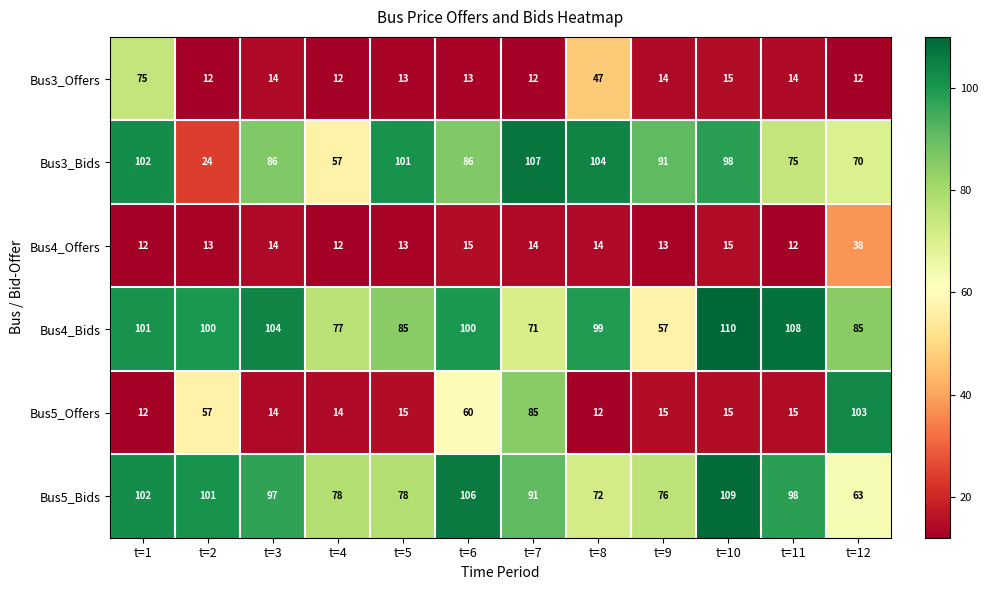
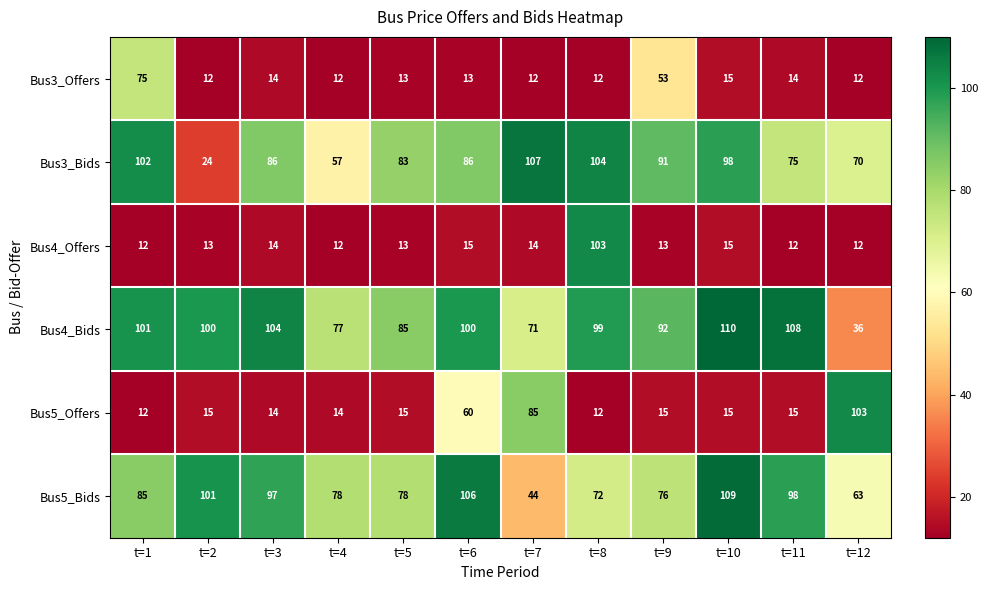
  {
    "Bus3_Offers": {
      "t=1": 75,
      "t=2": 12,
      "t=3": 14,
      "t=4": 12,
      "t=5": 13,
      "t=6": 13,
      "t=7": 12,
-     "t=8": 47,
-     "t=9": 14,
+     "t=8": 12,
+     "t=9": 53,
      "t=10": 15,
      "t=11": 14,
      "t=12": 12
    },
    "Bus3_Bids": {
      "t=1": 102,
      "t=2": 24,
      "t=3": 86,
      "t=4": 57,
-     "t=5": 101,
+     "t=5": 83,
      "t=6": 86,
      "t=7": 107,
      "t=8": 104,
      "t=9": 91,
      "t=10": 98,
      "t=11": 75,
      "t=12": 70
    },
    "Bus4_Offers": {
      "t=1": 12,
      "t=2": 13,
      "t=3": 14,
      "t=4": 12,
      "t=5": 13,
      "t=6": 15,
      "t=7": 14,
-     "t=8": 14,
+     "t=8": 103,
      "t=9": 13,
      "t=10": 15,
      "t=11": 12,
-     "t=12": 38
+     "t=12": 12
    },
    "Bus4_Bids": {
      "t=1": 101,
      "t=2": 100,
      "t=3": 104,
      "t=4": 77,
      "t=5": 85,
      "t=6": 100,
      "t=7": 71,
      "t=8": 99,
-     "t=9": 57,
+     "t=9": 92,
      "t=10": 110,
      "t=11": 108,
-     "t=12": 85
+     "t=12": 36
    },
    "Bus5_Offers": {
      "t=1": 12,
-     "t=2": 57,
+     "t=2": 15,
      "t=3": 14,
      "t=4": 14,
      "t=5": 15,
      "t=6": 60,
      "t=7": 85,
      "t=8": 12,
      "t=9": 15,
      "t=10": 15,
      "t=11": 15,
      "t=12": 103
    },
    "Bus5_Bids": {
-     "t=1": 102,
+     "t=1": 85,
      "t=2": 101,
      "t=3": 97,
      "t=4": 78,
      "t=5": 78,
      "t=6": 106,
-     "t=7": 91,
+     "t=7": 44,
      "t=8": 72,
      "t=9": 76,
      "t=10": 109,
      "t=11": 98,
      "t=12": 63
    }
  }
